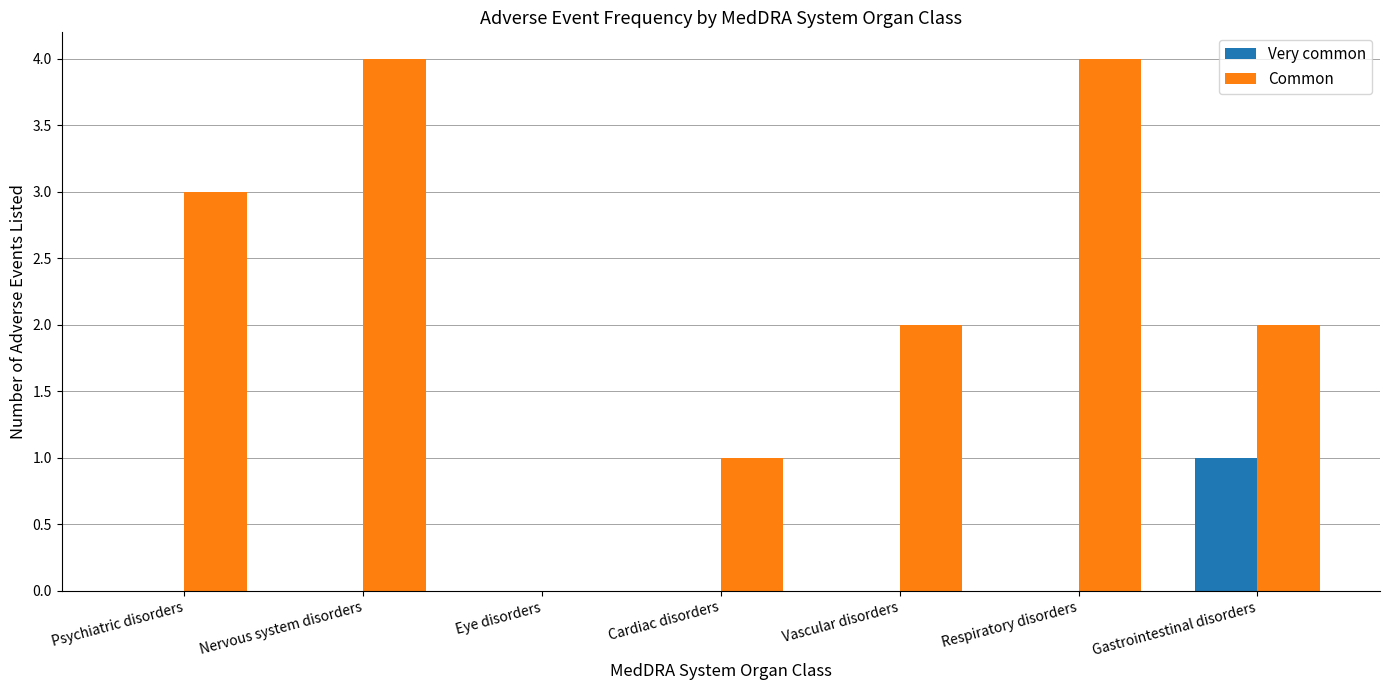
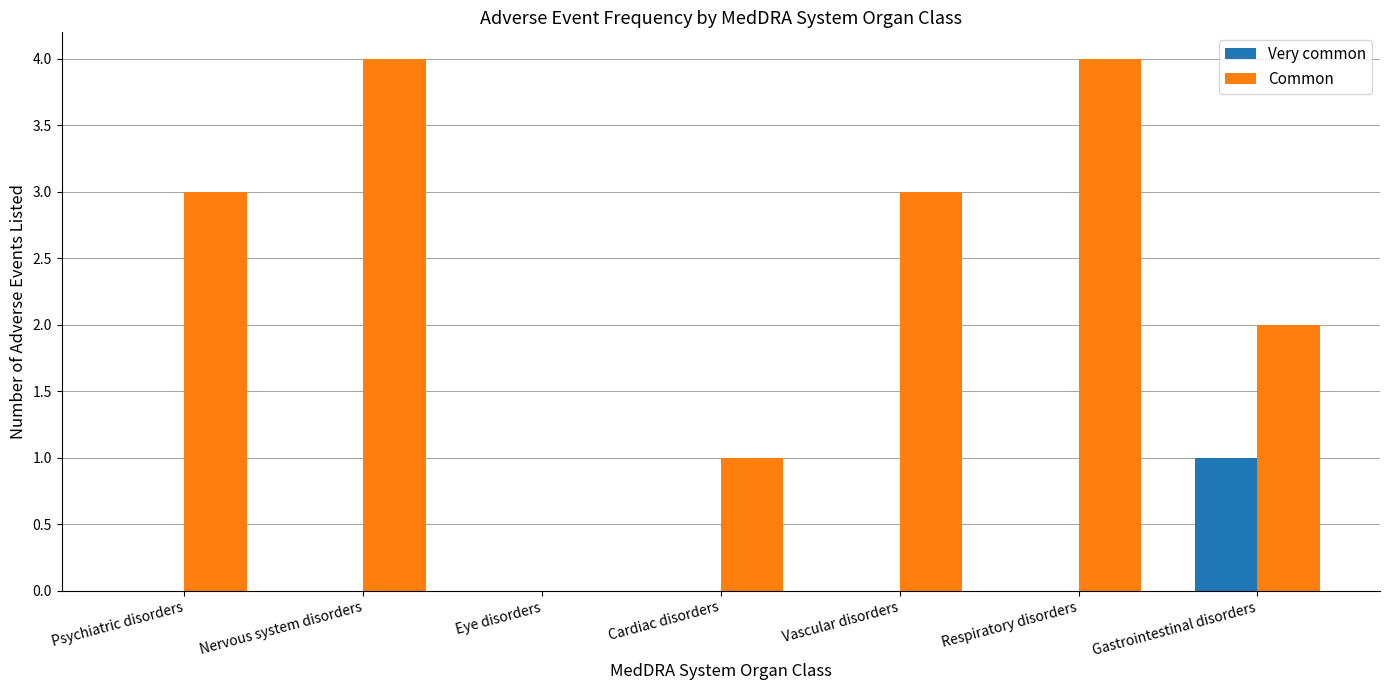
  {
    "Very common": {
      "Psychiatric disorders": 0,
      "Nervous system disorders": 0,
      "Eye disorders": 0,
      "Cardiac disorders": 0,
      "Vascular disorders": 0,
      "Respiratory disorders": 0,
      "Gastrointestinal disorders": 1
    },
    "Common": {
      "Psychiatric disorders": 3,
      "Nervous system disorders": 4,
      "Eye disorders": 0,
      "Cardiac disorders": 1,
-     "Vascular disorders": 2,
+     "Vascular disorders": 3,
      "Respiratory disorders": 4,
      "Gastrointestinal disorders": 2
    }
  }
